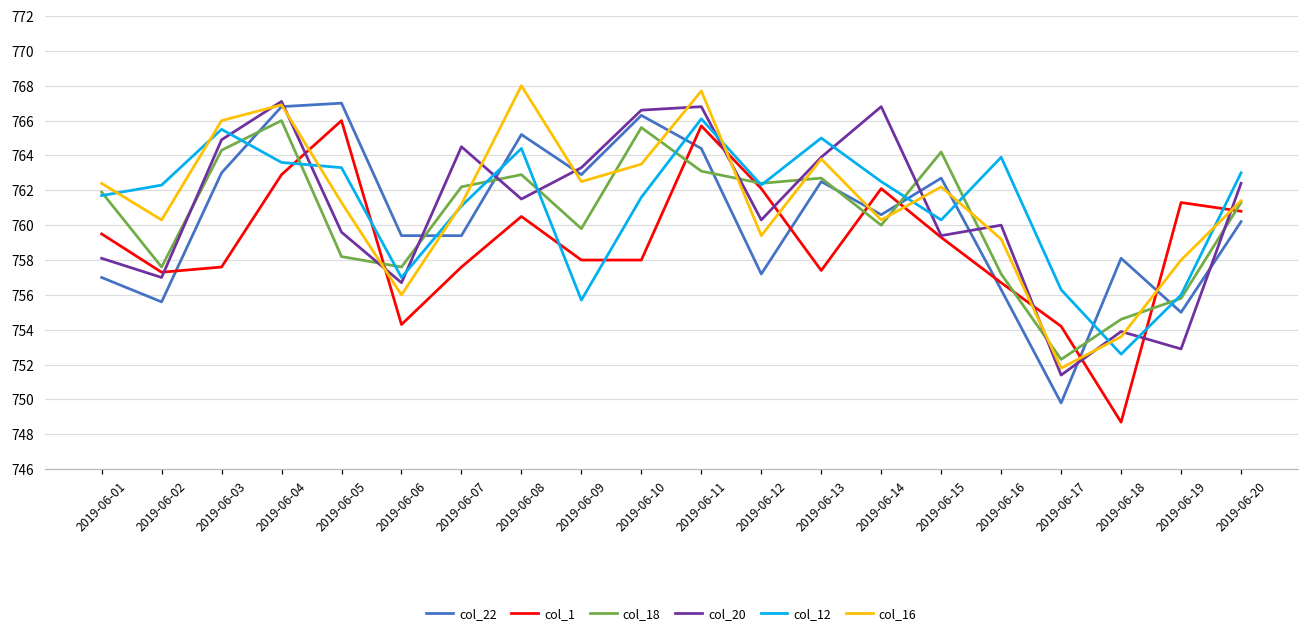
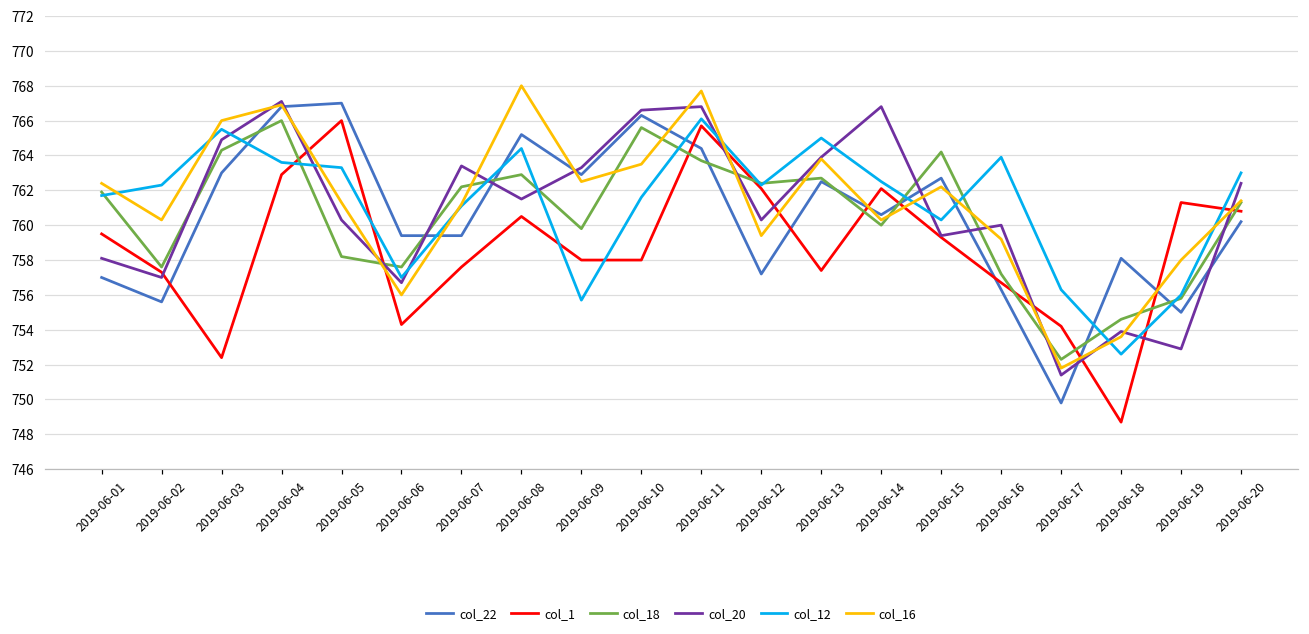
  {
    "col_22": {
      "2019-06-01": 757.0,
      "2019-06-02": 755.6,
      "2019-06-03": 763.0,
      "2019-06-05": 767.0,
      "2019-06-06": 759.4,
      "2019-06-07": 759.4,
      "2019-06-08": 765.2,
      "2019-06-09": 762.9,
      "2019-06-10": 766.3,
      "2019-06-11": 764.4,
      "2019-06-12": 757.2,
      "2019-06-13": 762.5,
      "2019-06-14": 760.6,
      "2019-06-15": 762.7,
      "2019-06-16": 756.3,
      "2019-06-17": 749.8,
      "2019-06-18": 758.1,
      "2019-06-19": 755.0,
      "2019-06-20": 760.2
    },
    "col_1": {
      "2019-06-01": 759.5,
      "2019-06-02": 757.3,
-     "2019-06-03": 757.6,
+     "2019-06-03": 752.4,
      "2019-06-04": 762.9,
      "2019-06-05": 766.0,
      "2019-06-06": 754.3,
      "2019-06-07": 757.6,
      "2019-06-08": 760.5,
      "2019-06-09": 758.0,
      "2019-06-10": 758.0,
      "2019-06-11": 765.7,
      "2019-06-12": 762.1,
      "2019-06-13": 757.4,
      "2019-06-14": 762.1,
      "2019-06-16": 756.7,
      "2019-06-17": 754.2,
      "2019-06-18": 748.7,
      "2019-06-19": 761.3,
      "2019-06-20": 760.8
    },
    "col_18": {
      "2019-06-01": 761.9,
      "2019-06-02": 757.6,
      "2019-06-03": 764.3,
      "2019-06-04": 766.0,
      "2019-06-05": 758.2,
      "2019-06-06": 757.6,
      "2019-06-07": 762.2,
      "2019-06-08": 762.9,
      "2019-06-09": 759.8,
      "2019-06-10": 765.6,
-     "2019-06-11": 763.1,
+     "2019-06-11": 763.7,
      "2019-06-13": 762.7,
      "2019-06-14": 760.0,
      "2019-06-15": 764.2,
      "2019-06-16": 757.2,
      "2019-06-17": 752.3,
      "2019-06-18": 754.6,
      "2019-06-19": 755.8
    },
    "col_20": {
      "2019-06-01": 758.1,
      "2019-06-02": 757.0,
      "2019-06-03": 764.9,
      "2019-06-04": 767.1,
-     "2019-06-05": 759.6,
+     "2019-06-05": 760.3,
      "2019-06-06": 756.7,
-     "2019-06-07": 764.5,
+     "2019-06-07": 763.4,
      "2019-06-08": 761.5,
      "2019-06-09": 763.3,
      "2019-06-10": 766.6,
      "2019-06-11": 766.8,
      "2019-06-12": 760.3,
      "2019-06-14": 766.8,
      "2019-06-16": 760.0,
      "2019-06-17": 751.4,
      "2019-06-18": 753.9,
      "2019-06-19": 752.9,
      "2019-06-20": 762.4
    },
    "col_12": {
      "2019-06-01": 761.7,
      "2019-06-02": 762.3,
      "2019-06-03": 765.5,
      "2019-06-04": 763.6,
      "2019-06-05": 763.3,
      "2019-06-06": 757.0,
      "2019-06-08": 764.4,
      "2019-06-09": 755.7,
      "2019-06-10": 761.6,
      "2019-06-11": 766.1,
      "2019-06-13": 765.0,
      "2019-06-14": 762.5,
      "2019-06-15": 760.3,
      "2019-06-16": 763.9,
      "2019-06-17": 756.3,
      "2019-06-18": 752.6,
      "2019-06-19": 756.0,
      "2019-06-20": 763.0
    },
    "col_16": {
      "2019-06-01": 762.4,
      "2019-06-02": 760.3,
      "2019-06-03": 766.0,
      "2019-06-05": 761.3,
      "2019-06-06": 756.0,
      "2019-06-08": 768.0,
      "2019-06-09": 762.5,
      "2019-06-10": 763.5,
      "2019-06-11": 767.7,
      "2019-06-12": 759.4,
      "2019-06-14": 760.3,
      "2019-06-15": 762.2,
      "2019-06-16": 759.2,
      "2019-06-17": 751.8,
      "2019-06-18": 753.6,
      "2019-06-19": 758.0
    }
  }
